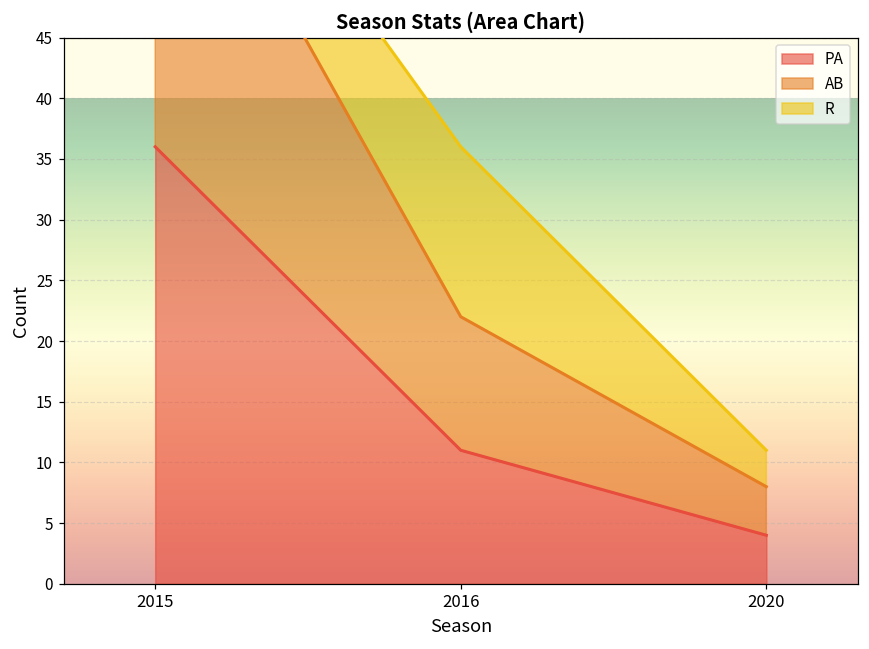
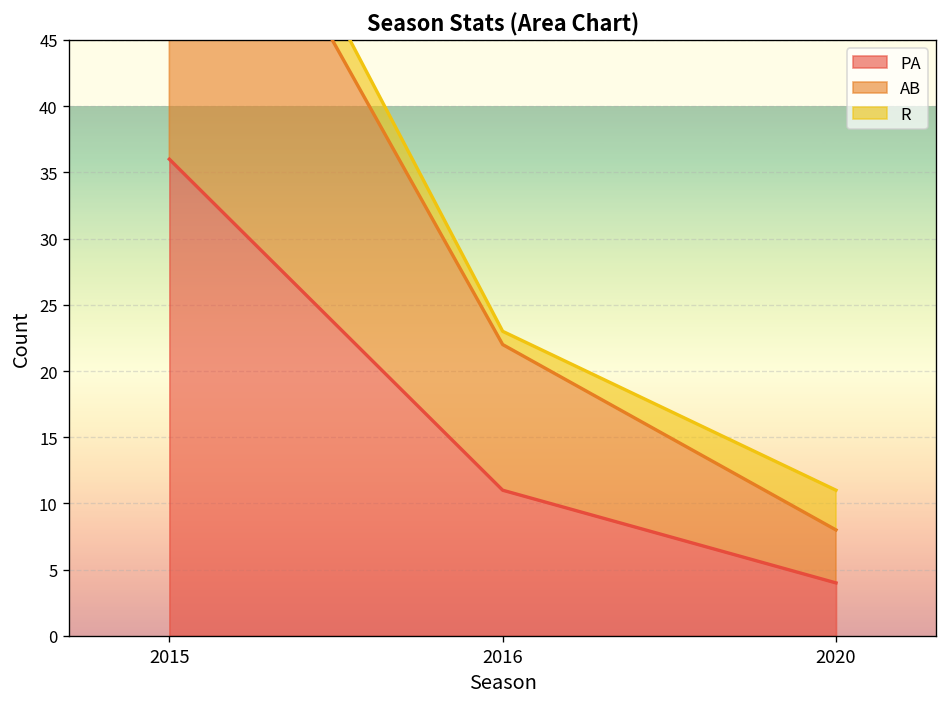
  {
    "R": {
-     "2016": 14,
+     "2016": 1,
      "2020": 3
    }
  }
